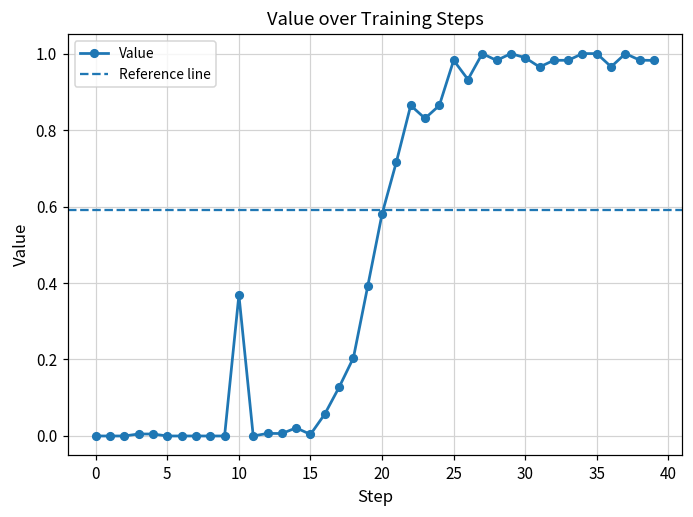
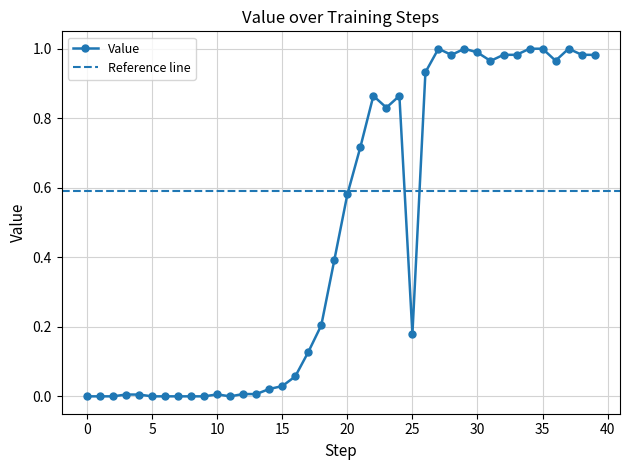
  {
    "0": 0.00,
    "5": 0.00,
-   "10": 0.37,
-   "15": 0.00,
+   "10": 0.01,
+   "15": 0.03,
    "20": 0.58,
-   "25": 0.98,
+   "25": 0.18,
    "30": 0.99,
    "35": 1.00
  }
